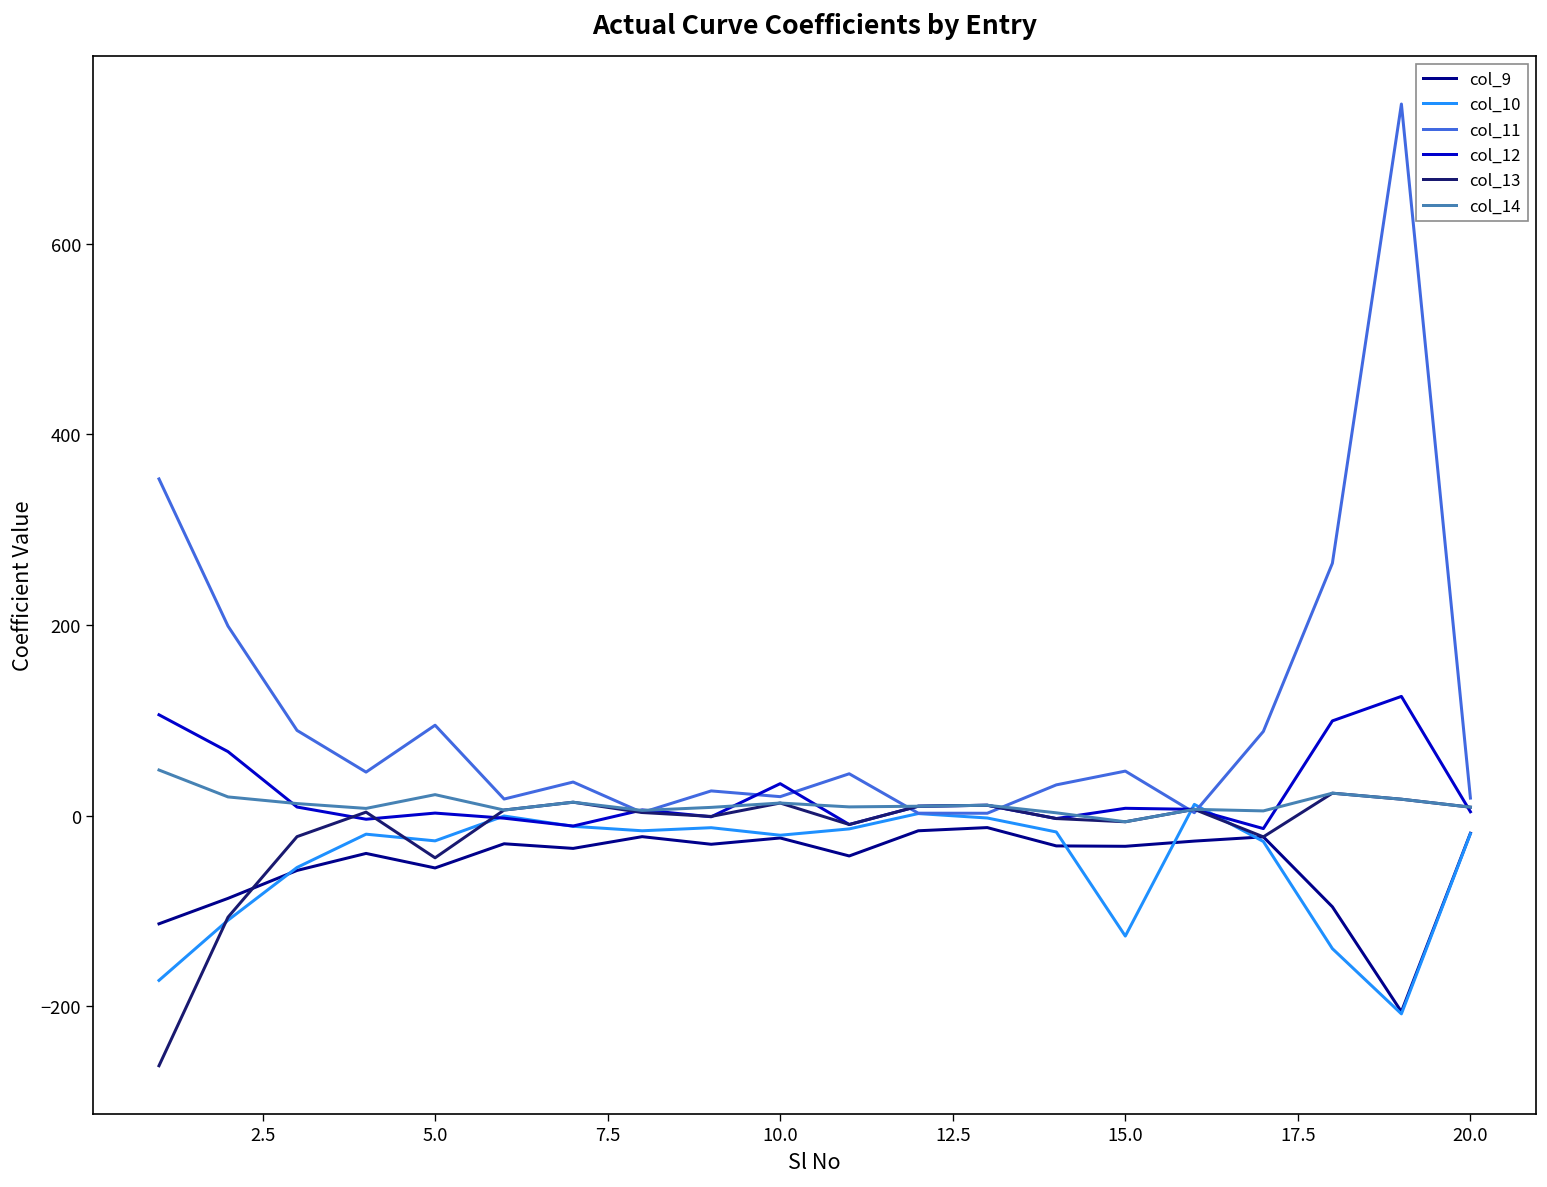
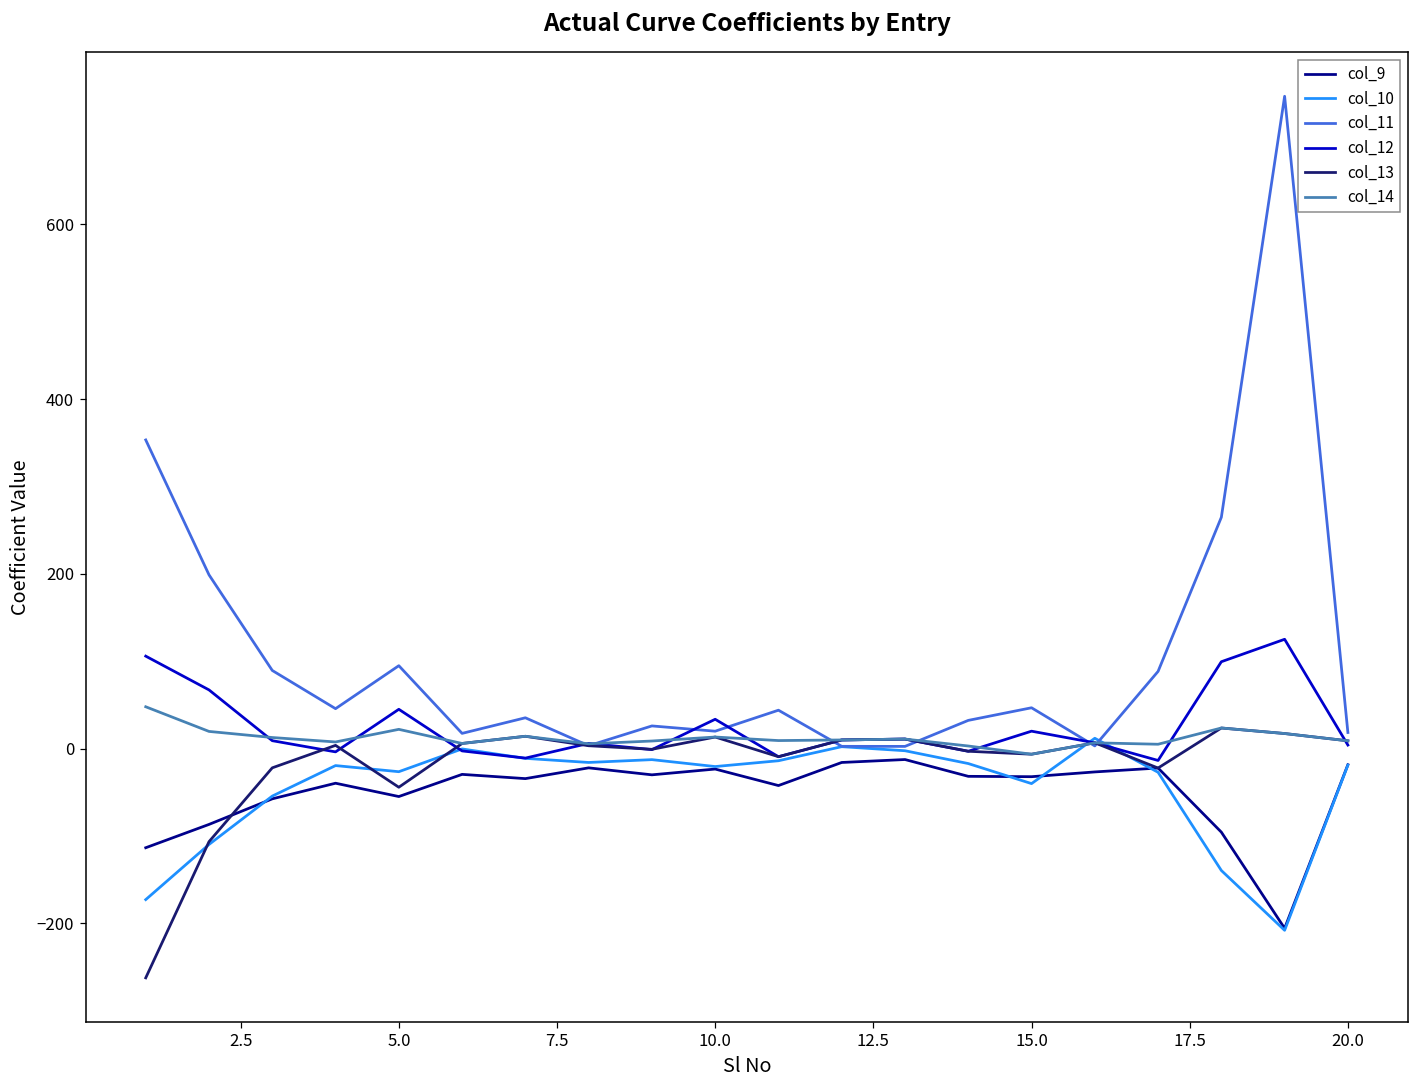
  {
    "col_10": {
      "5.0": -30,
-     "15.0": -130
+     "15.0": -40
    },
    "col_12": {
-     "5.0": 0,
+     "5.0": 40,
      "10.0": 30,
-     "15.0": 10,
+     "15.0": 20,
      "20.0": 0
    }
  }
